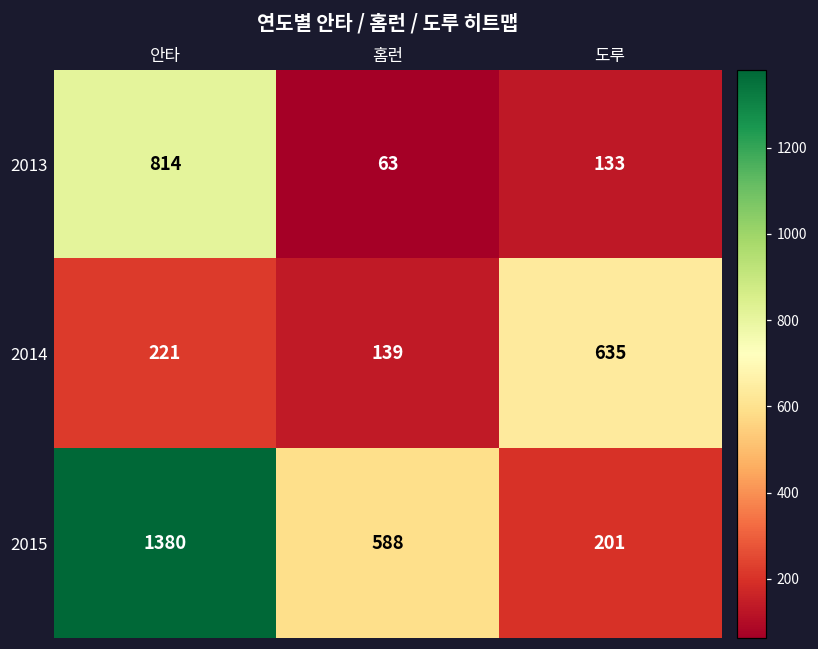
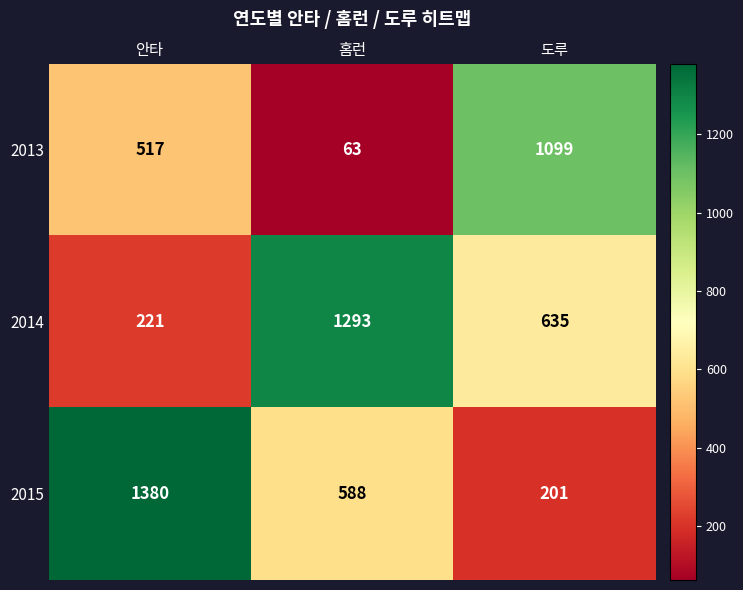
  {
    "2013": {
-     "안타": 814,
+     "안타": 517,
      "홈런": 63,
-     "도루": 133
+     "도루": 1099
    },
    "2014": {
      "안타": 221,
-     "홈런": 139,
+     "홈런": 1293,
      "도루": 635
    },
    "2015": {
      "안타": 1380,
      "홈런": 588,
      "도루": 201
    }
  }
